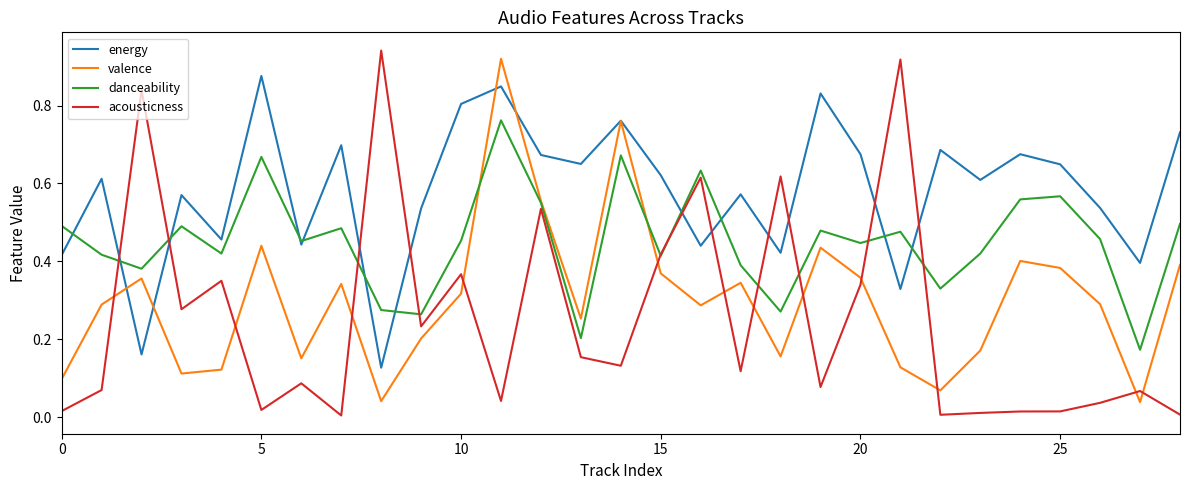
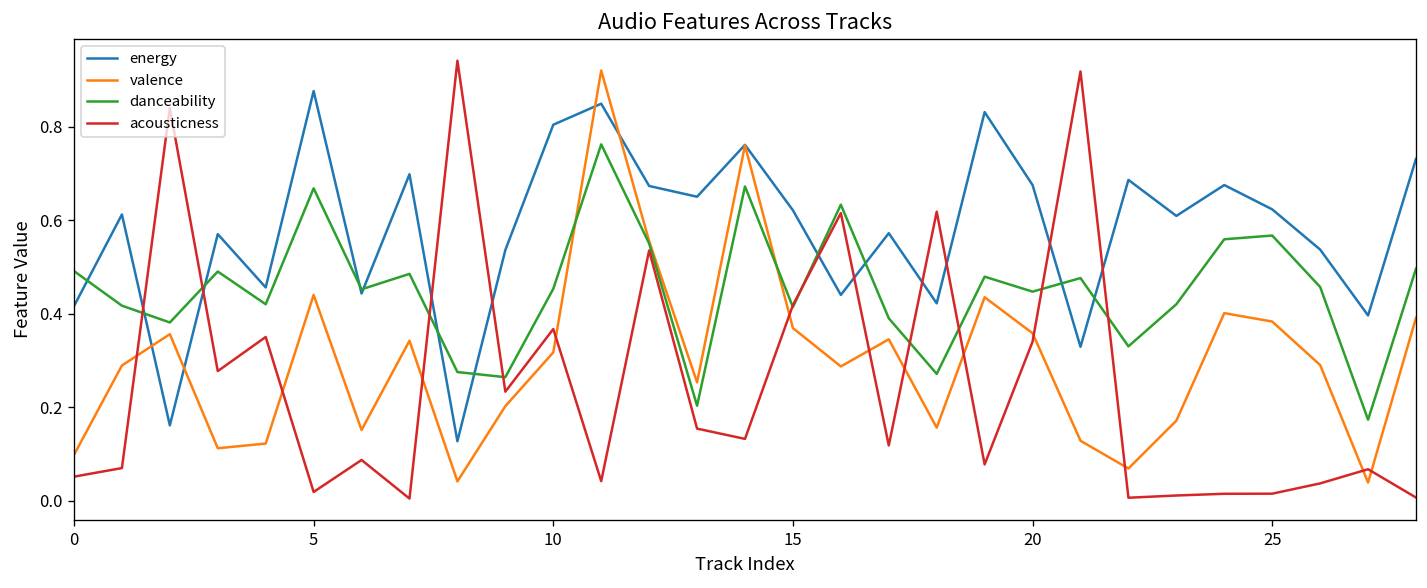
  {
    "energy": {
      "0": 0.42,
      "5": 0.88,
      "10": 0.80,
      "15": 0.62,
      "20": 0.68,
-     "25": 0.65
+     "25": 0.62
    },
    "valence": {
      "0": 0.10,
      "5": 0.44,
      "10": 0.32,
      "15": 0.37,
      "20": 0.36,
      "25": 0.38
    },
    "danceability": {
      "0": 0.49,
      "5": 0.67,
      "10": 0.45,
      "20": 0.45,
      "25": 0.57
    },
    "acousticness": {
-     "0": 0.02,
+     "0": 0.05,
      "5": 0.02,
      "10": 0.37,
      "20": 0.34,
      "25": 0.01
    }
  }
